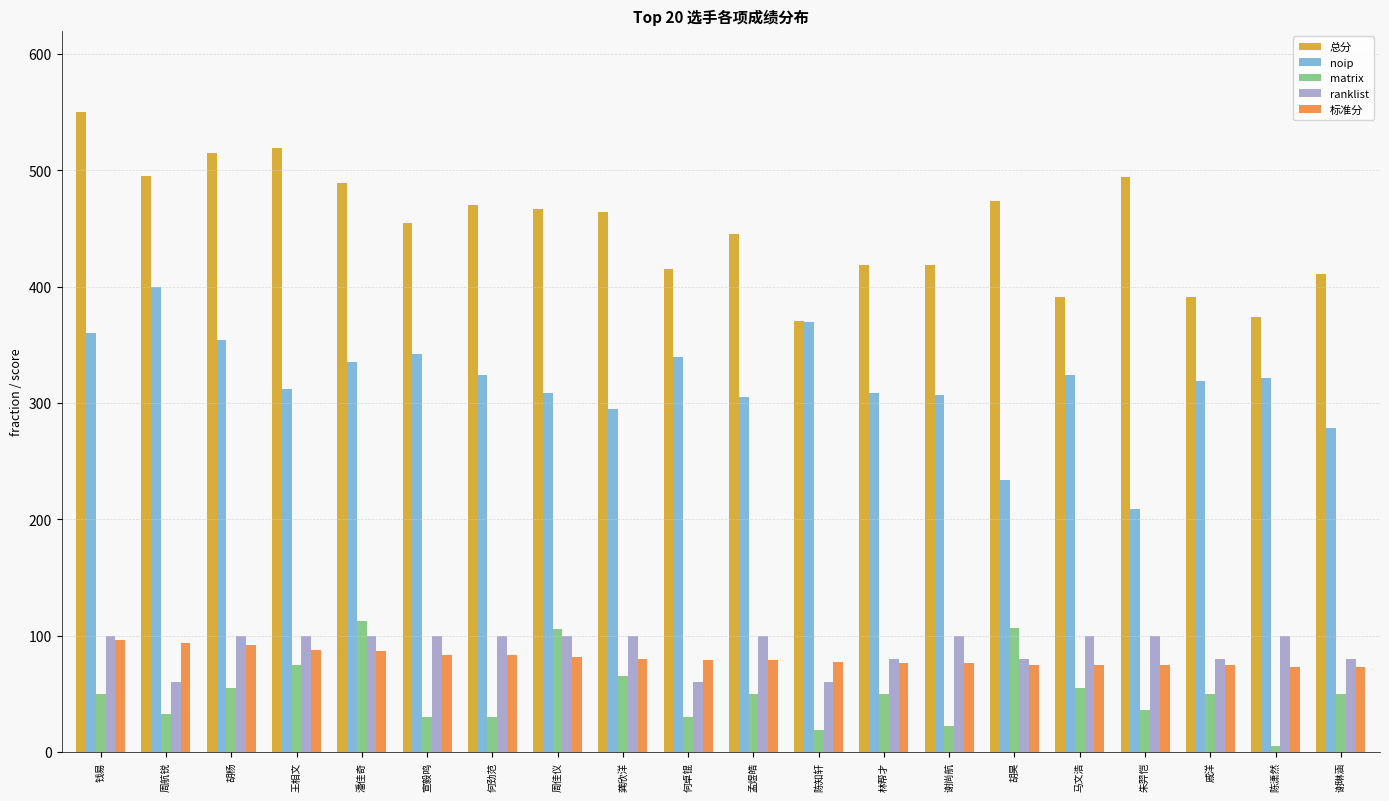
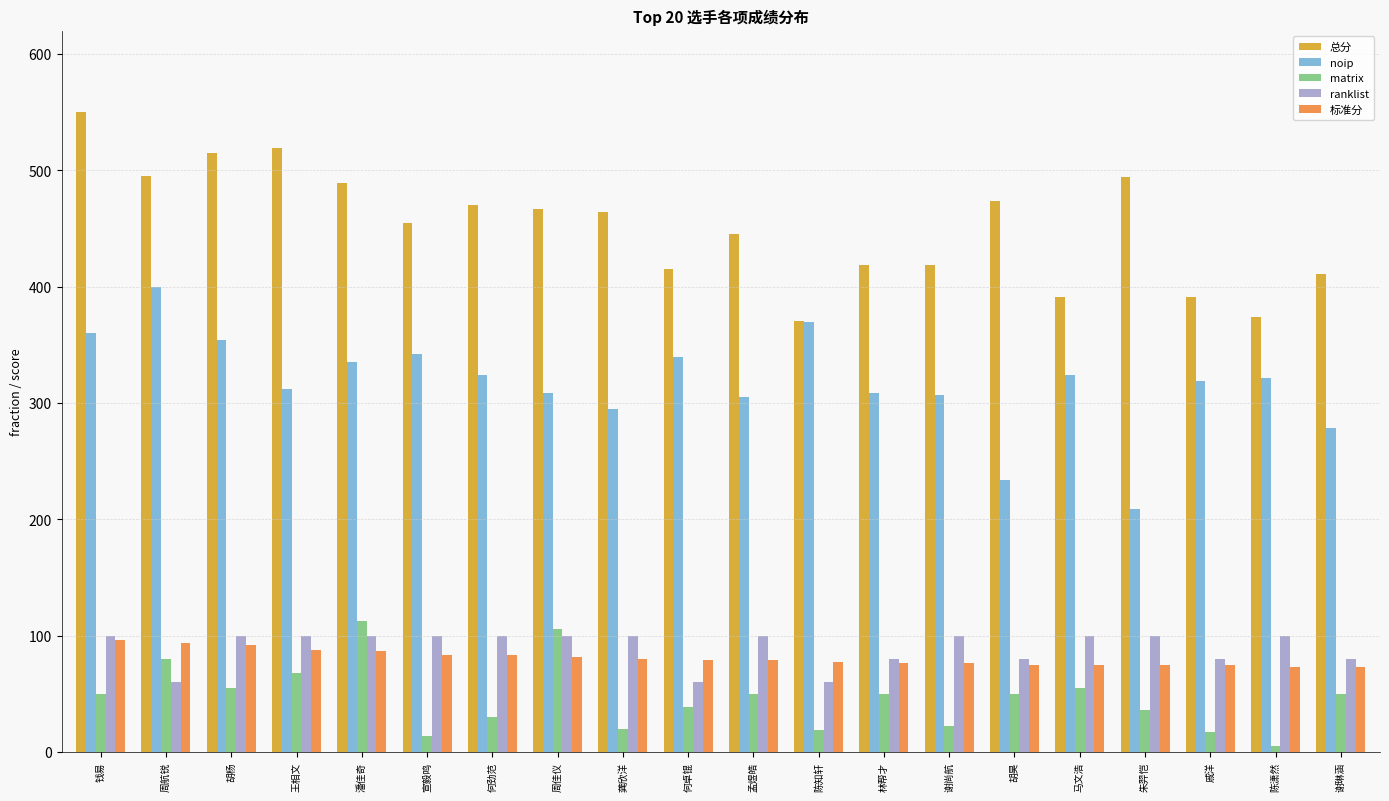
  {
    "matrix": {
      "钱易": 50,
-     "周航锐": 33,
+     "周航锐": 80,
      "胡杨": 55,
-     "王相文": 75,
+     "王相文": 68,
      "潘佳奇": 113,
-     "宣毅鸣": 30,
+     "宣毅鸣": 14,
      "何劲范": 30,
      "周佳仪": 106,
-     "龚欣洋": 65,
-     "何卓锟": 30,
+     "龚欣洋": 20,
+     "何卓锟": 39,
      "孟煜皓": 50,
      "陈知轩": 19,
      "林帮才": 50,
      "谢尚航": 22,
-     "胡昊": 107,
+     "胡昊": 50,
      "马文浩": 55,
      "朱羿恺": 36,
-     "戚洋": 50,
+     "戚洋": 17,
      "陈潇然": 5,
      "谢琳涵": 50
    }
  }
